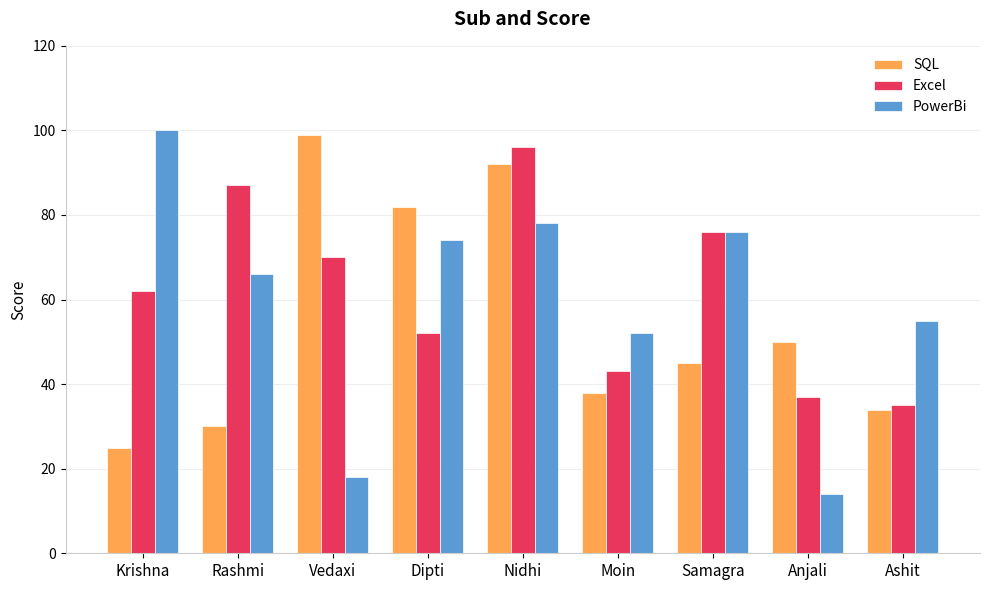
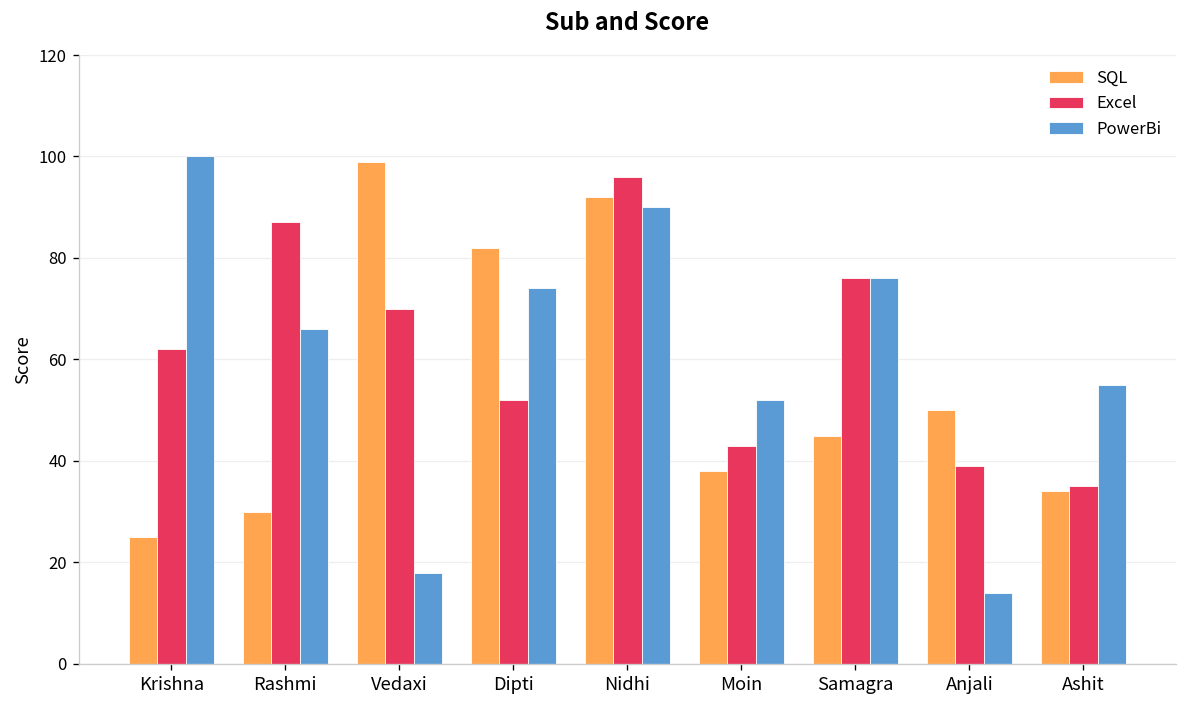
  {
    "SQL": {
      "Krishna": 25,
      "Rashmi": 30,
      "Vedaxi": 99,
      "Dipti": 82,
      "Nidhi": 92,
      "Moin": 38,
      "Samagra": 45,
      "Anjali": 50,
      "Ashit": 34
    },
    "Excel": {
      "Krishna": 62,
      "Rashmi": 87,
      "Vedaxi": 70,
      "Dipti": 52,
      "Nidhi": 96,
      "Moin": 43,
      "Samagra": 76,
-     "Anjali": 37,
+     "Anjali": 39,
      "Ashit": 35
    },
    "PowerBi": {
      "Krishna": 100,
      "Rashmi": 66,
      "Vedaxi": 18,
      "Dipti": 74,
-     "Nidhi": 78,
+     "Nidhi": 90,
      "Moin": 52,
      "Samagra": 76,
      "Anjali": 14,
      "Ashit": 55
    }
  }
